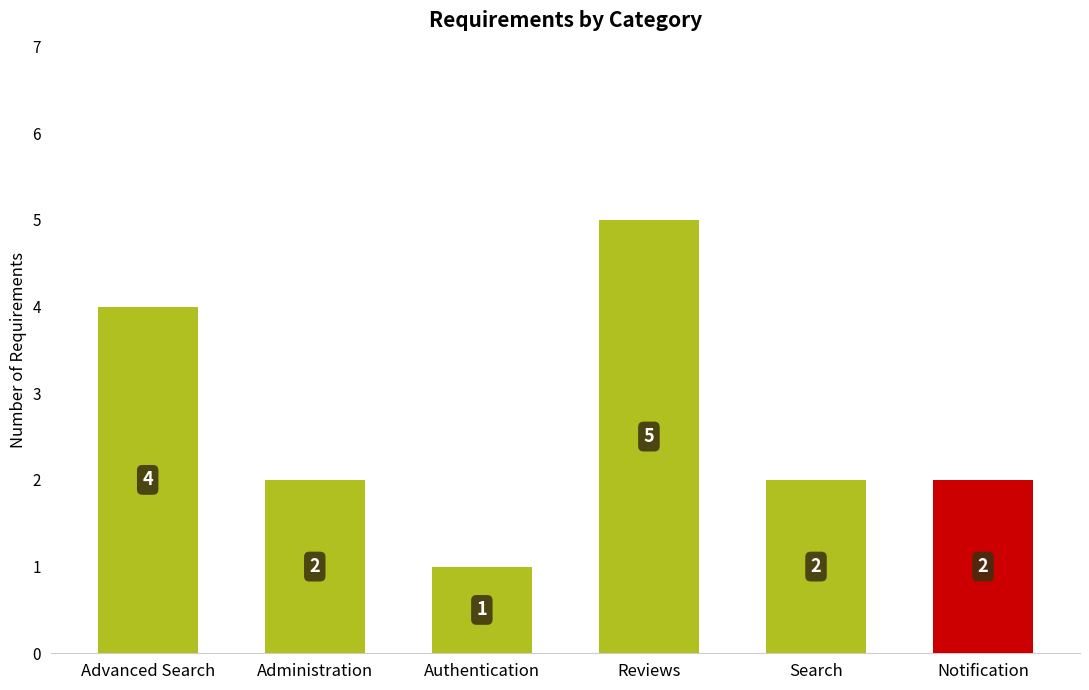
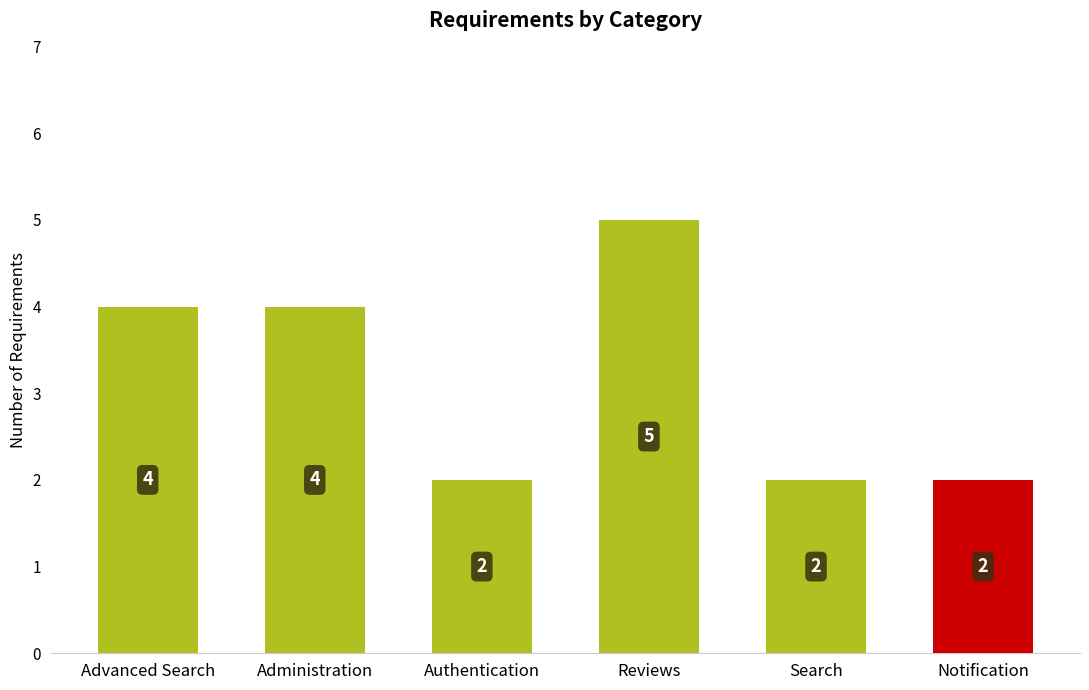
  {
-   "Administration": 2,
-   "Authentication": 1
+   "Administration": 4,
+   "Authentication": 2
  }
